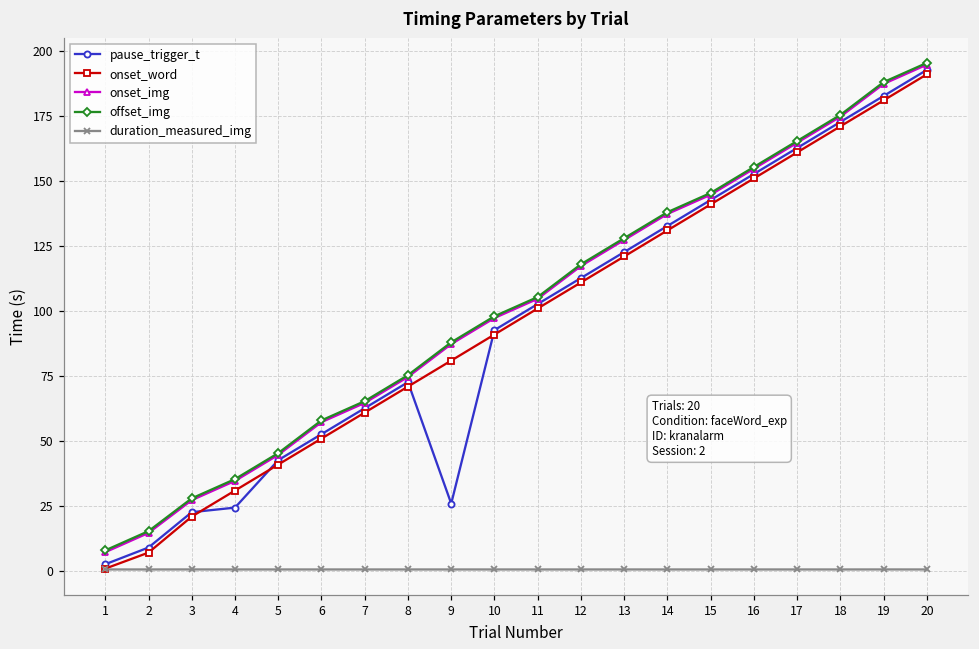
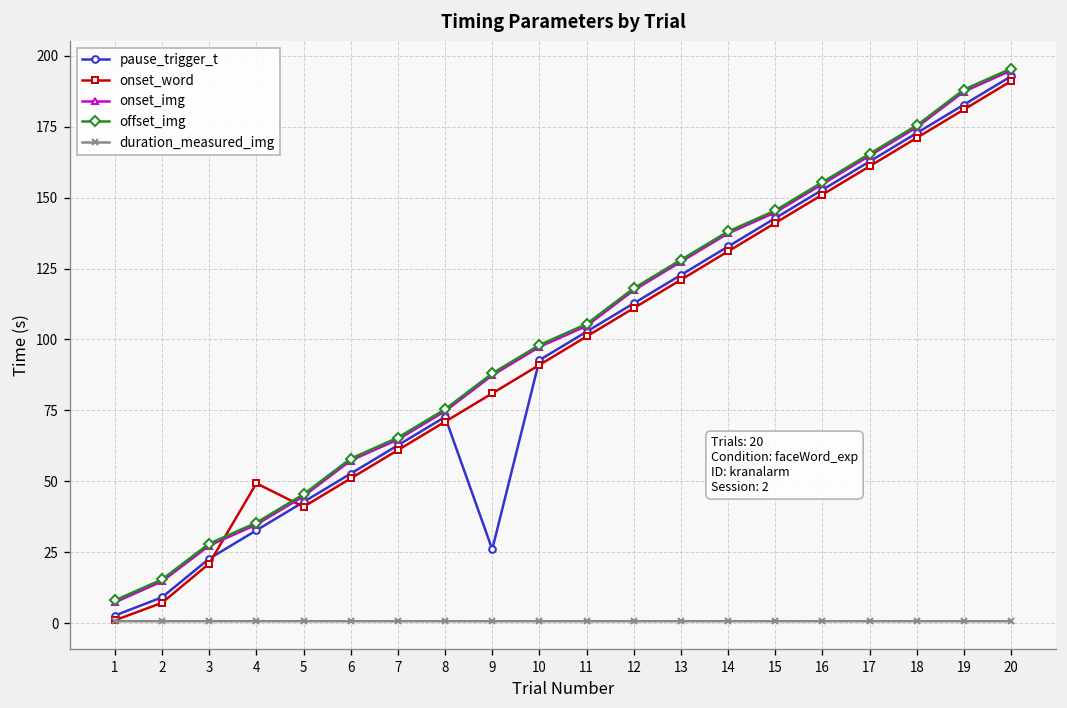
  {
    "pause_trigger_t": {
      "1": 3,
      "2": 9,
      "3": 23,
-     "4": 24,
+     "4": 33,
      "5": 43,
      "6": 53,
      "7": 63,
      "8": 73,
      "9": 26,
      "10": 93,
      "11": 103,
      "12": 113,
      "13": 123,
      "14": 133,
      "15": 143,
      "16": 153,
      "17": 163,
      "18": 173,
      "19": 183,
      "20": 193
    },
    "onset_word": {
      "2": 7,
      "3": 21,
-     "4": 31,
+     "4": 49,
      "5": 41,
      "6": 51,
      "7": 61,
      "8": 71,
      "9": 81,
      "10": 91,
      "11": 101,
      "12": 111,
      "13": 121,
      "14": 131,
      "15": 141,
      "16": 151,
      "17": 161,
      "18": 171,
      "19": 181,
      "20": 191
    },
    "duration_measured_img": {
      "2": 1,
      "3": 1,
      "4": 1,
      "5": 1,
      "6": 1,
      "7": 1,
      "8": 1,
      "9": 1,
      "10": 1,
      "11": 1,
      "12": 1,
      "13": 1,
      "14": 1,
      "15": 1,
      "16": 1,
      "17": 1,
      "18": 1,
      "19": 1,
      "20": 1
    }
  }
